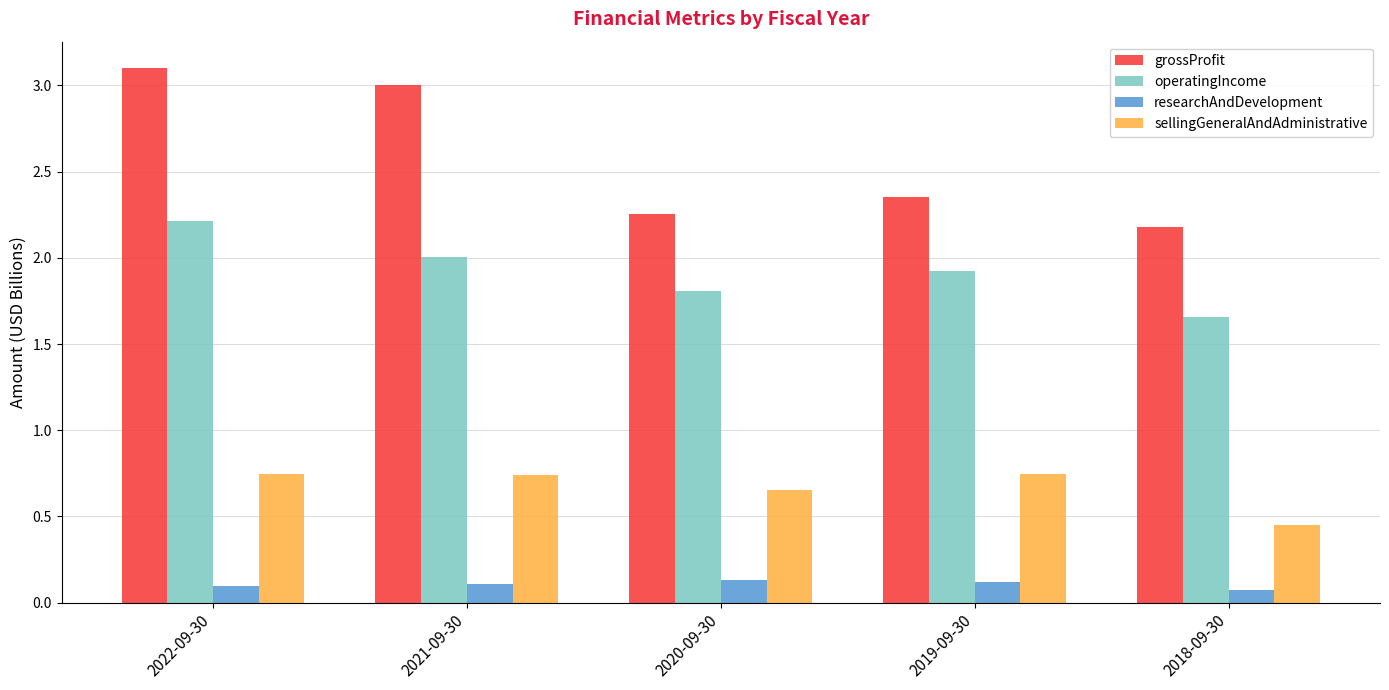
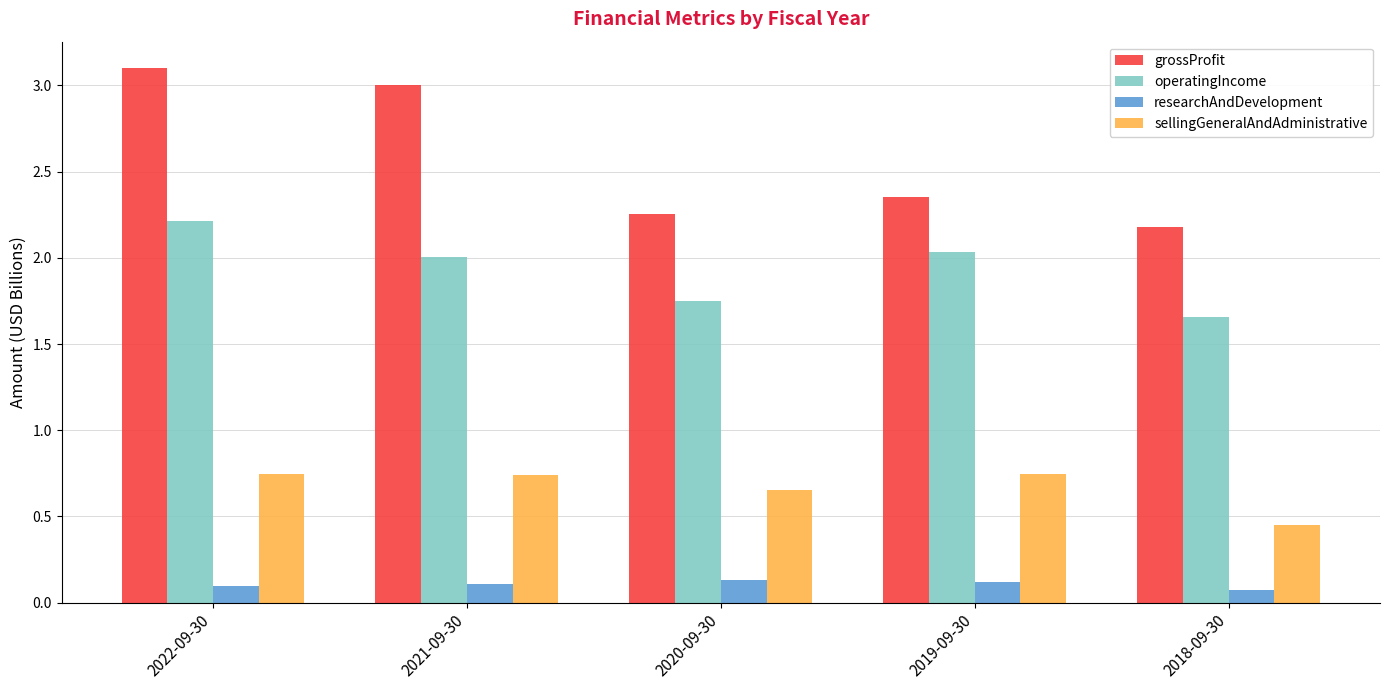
  {
    "grossProfit": {
      "2022-09-30": 3.10,
      "2021-09-30": 3.01,
      "2020-09-30": 2.25,
      "2019-09-30": 2.35,
      "2018-09-30": 2.18
    },
    "operatingIncome": {
      "2022-09-30": 2.22,
      "2021-09-30": 2.00,
-     "2020-09-30": 1.81,
-     "2019-09-30": 1.93,
+     "2020-09-30": 1.75,
+     "2019-09-30": 2.03,
      "2018-09-30": 1.66
    },
    "researchAndDevelopment": {
      "2022-09-30": 0.09,
      "2021-09-30": 0.11,
      "2020-09-30": 0.13,
      "2019-09-30": 0.12,
      "2018-09-30": 0.07
    },
    "sellingGeneralAndAdministrative": {
      "2022-09-30": 0.75,
      "2021-09-30": 0.74,
      "2020-09-30": 0.65,
      "2019-09-30": 0.75,
      "2018-09-30": 0.45
    }
  }
